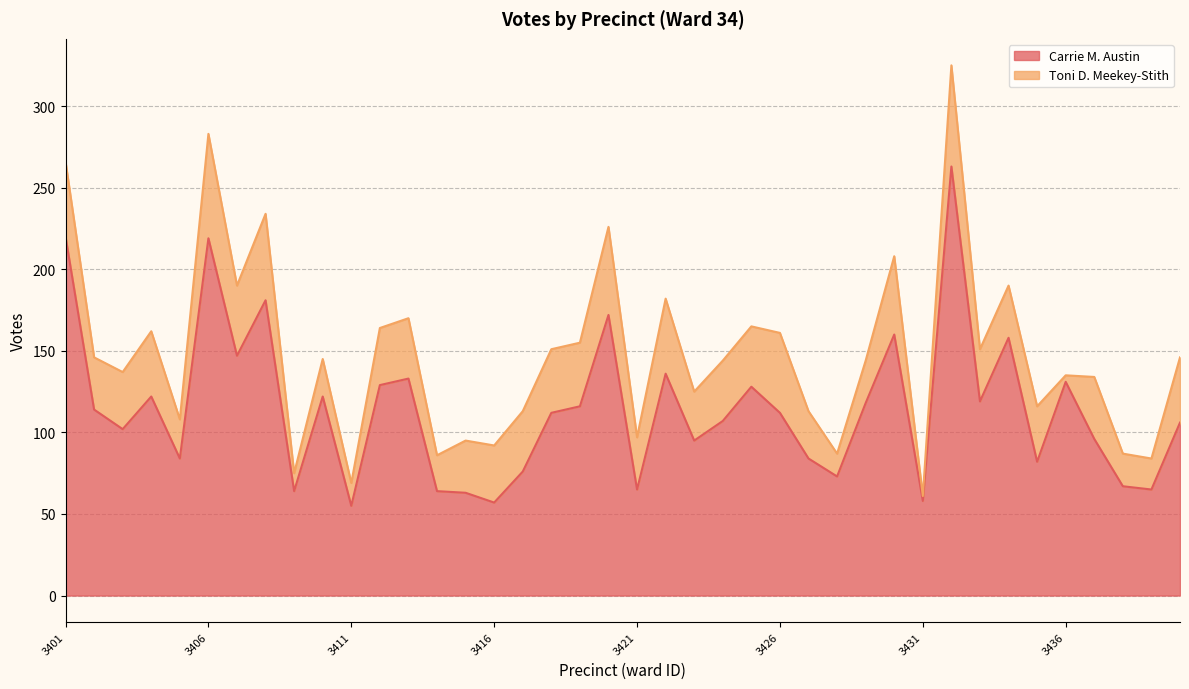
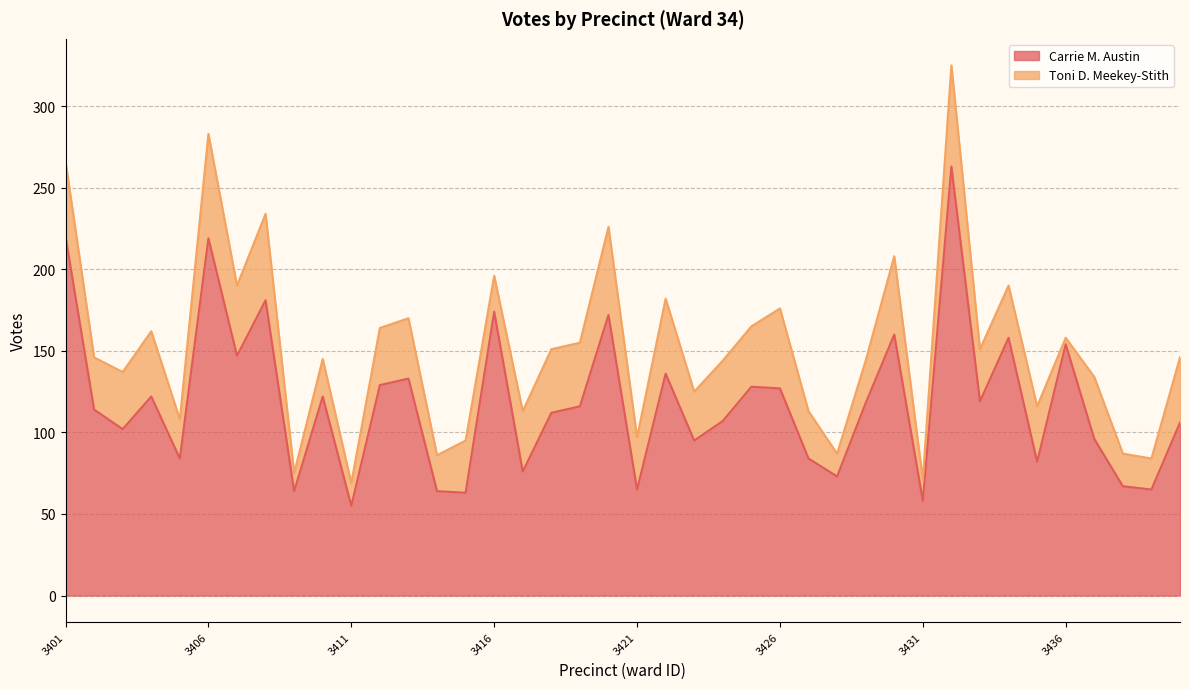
  {
    "Carrie M. Austin": {
      "3401": 220,
      "3406": 219,
      "3411": 55,
-     "3416": 57,
+     "3416": 174,
      "3421": 65,
-     "3426": 112,
+     "3426": 127,
      "3431": 58,
-     "3436": 131
+     "3436": 154
    },
    "Toni D. Meekey-Stith": {
      "3401": 46,
      "3406": 64,
      "3411": 14,
-     "3416": 35,
+     "3416": 22,
      "3421": 32,
      "3426": 49,
-     "3431": 3,
+     "3431": 13,
      "3436": 4
    }
  }
